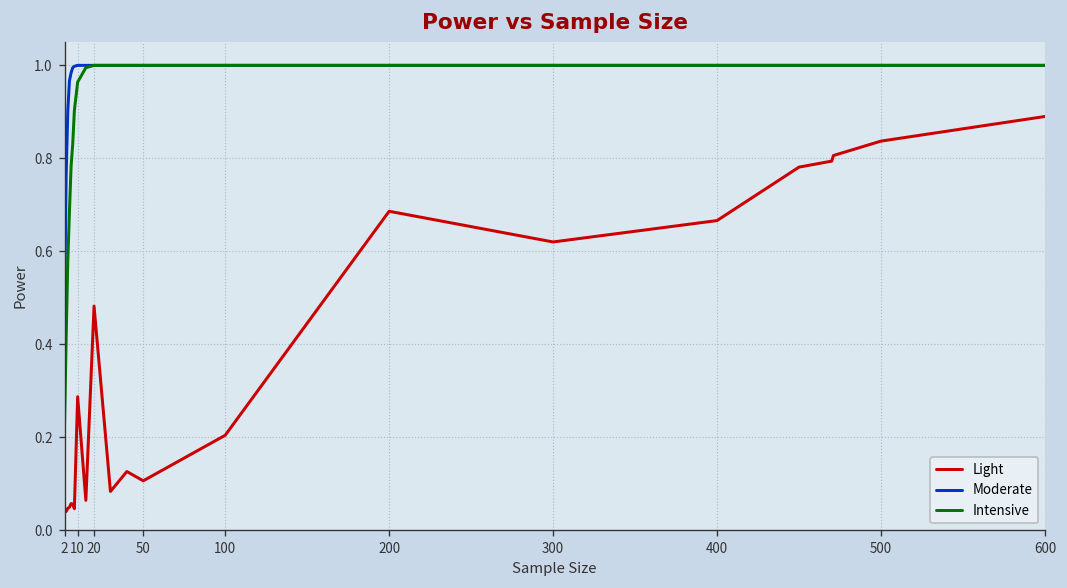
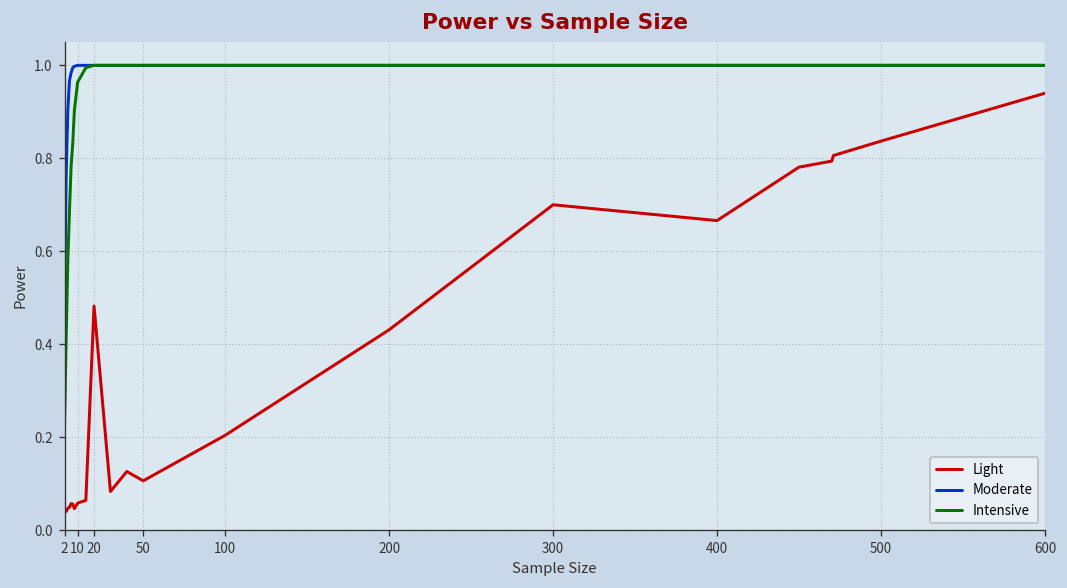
  {
    "Light": {
      "2": 0.04,
-     "10": 0.29,
+     "10": 0.06,
      "20": 0.48,
      "50": 0.11,
      "100": 0.20,
-     "200": 0.69,
-     "300": 0.62,
+     "200": 0.43,
+     "300": 0.70,
      "400": 0.67,
      "500": 0.84,
-     "600": 0.89
+     "600": 0.94
    },
    "Moderate": {
      "2": 0.49,
      "10": 1.00
    },
    "Intensive": {
      "2": 0.23,
      "10": 0.96
    }
  }
